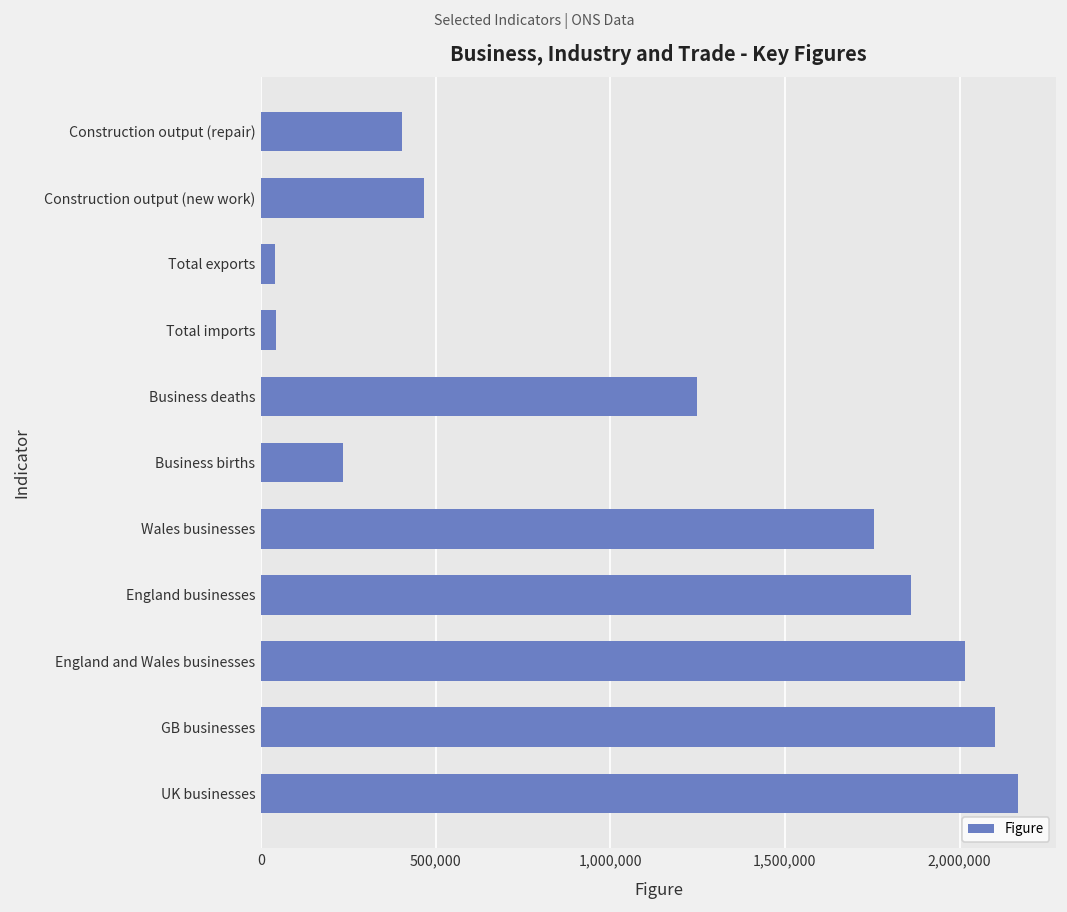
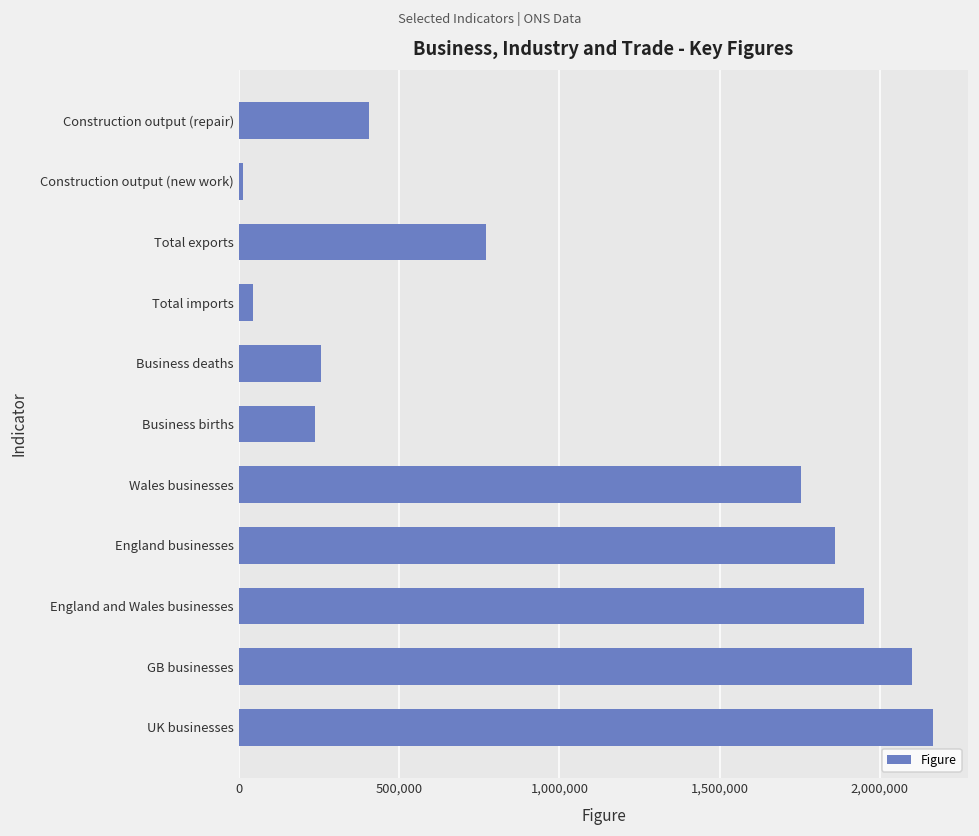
  {
    "Construction output (repair)": "400,000",
-   "Construction output (new work)": "470,000",
-   "Total exports": "40,000",
+   "Construction output (new work)": "10,000",
+   "Total exports": "770,000",
    "Total imports": "40,000",
-   "Business deaths": "1,250,000",
+   "Business deaths": "250,000",
    "Business births": "240,000",
    "Wales businesses": "1,750,000",
    "England businesses": "1,860,000",
-   "England and Wales businesses": "2,020,000",
+   "England and Wales businesses": "1,950,000",
    "GB businesses": "2,100,000",
    "UK businesses": "2,170,000"
  }
